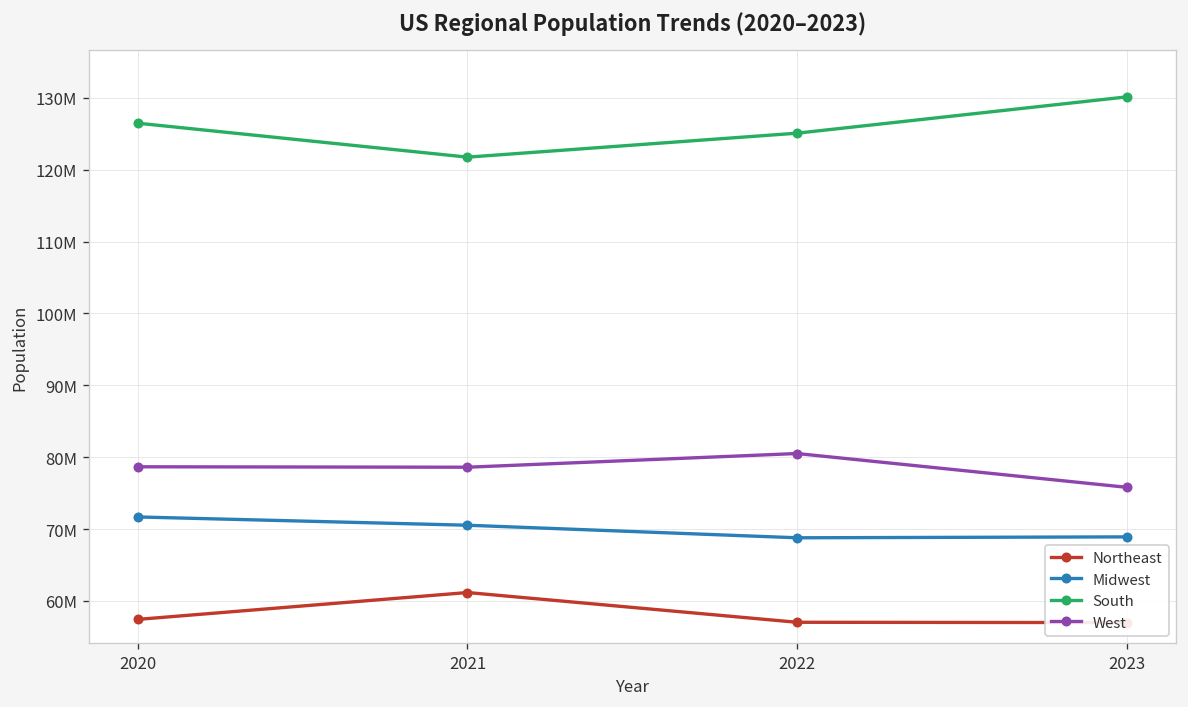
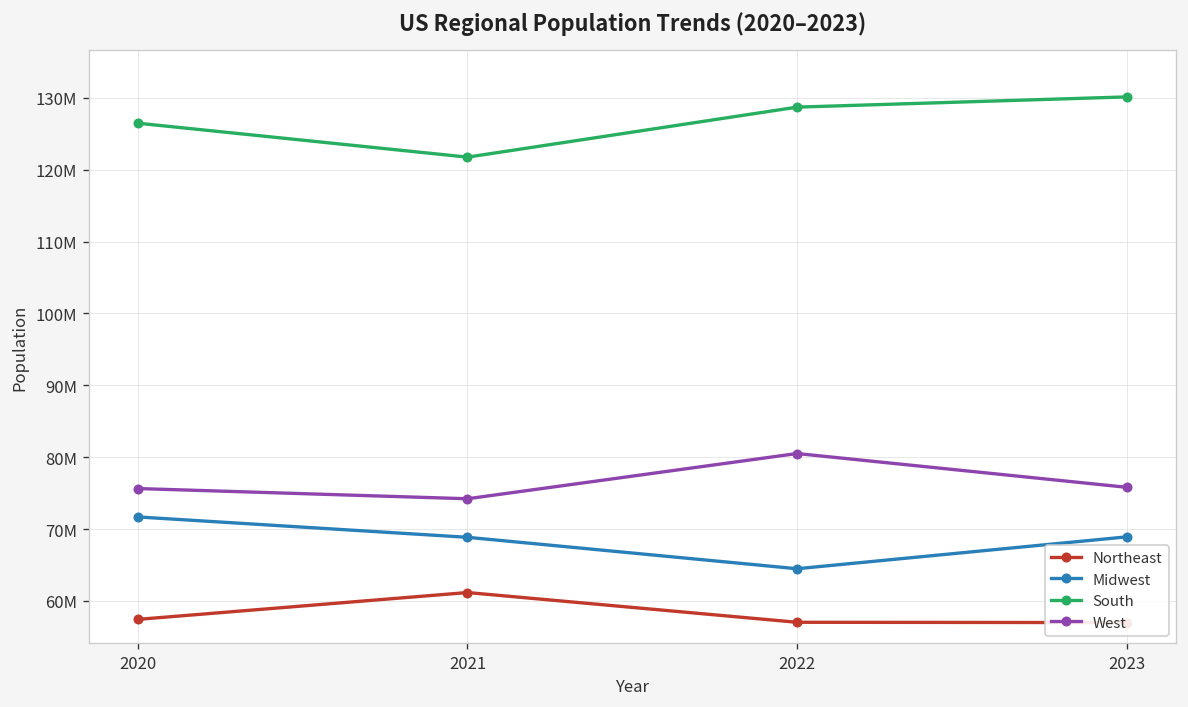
  {
    "Northeast": {
      "2020": 57000000,
      "2021": 61000000,
      "2022": 57000000
    },
    "Midwest": {
      "2020": 72000000,
-     "2021": 71000000,
-     "2022": 69000000,
+     "2021": 69000000,
+     "2022": 64000000,
      "2023": 69000000
    },
    "South": {
      "2020": 126000000,
      "2021": 122000000,
-     "2022": 125000000,
+     "2022": 129000000,
      "2023": 130000000
    },
    "West": {
-     "2020": 79000000,
-     "2021": 79000000,
+     "2020": 76000000,
+     "2021": 74000000,
      "2022": 81000000,
      "2023": 76000000
    }
  }
